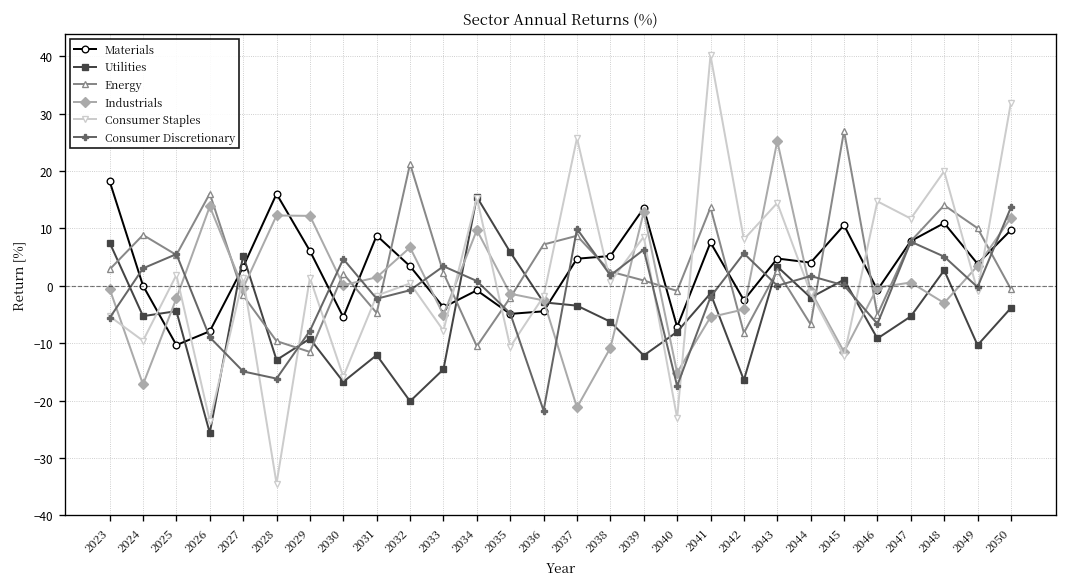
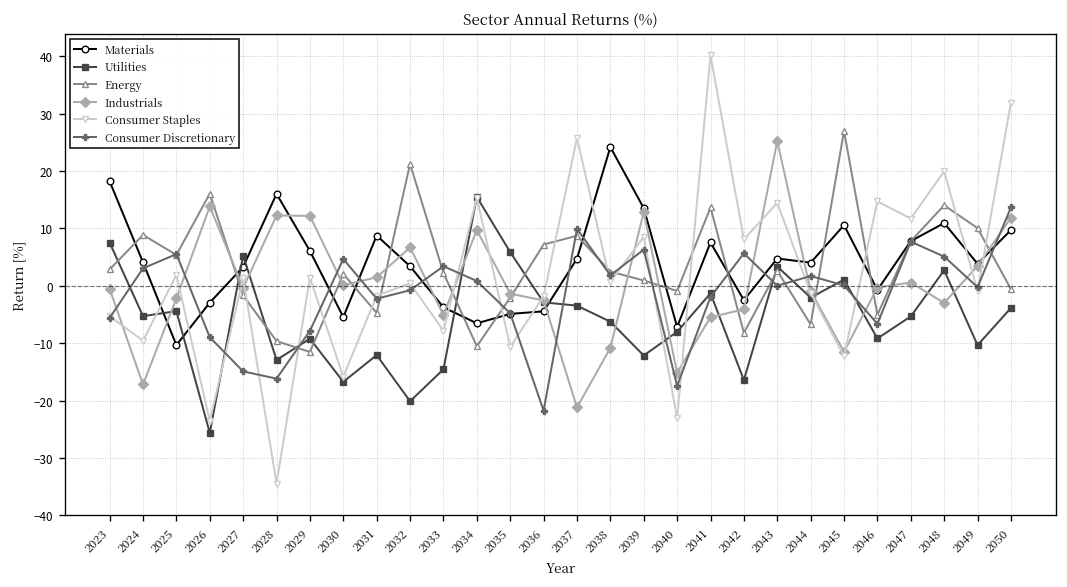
  {
    "Materials": {
      "2023": 18,
-     "2024": 0,
+     "2024": 4,
      "2025": -10,
-     "2026": -8,
+     "2026": -3,
      "2027": 3,
      "2028": 16,
      "2029": 6,
      "2030": -5,
      "2031": 9,
      "2032": 3,
      "2033": -4,
-     "2034": -1,
+     "2034": -7,
      "2036": -4,
      "2037": 5,
-     "2038": 5,
+     "2038": 24,
      "2039": 14,
      "2040": -7,
      "2041": 8,
      "2042": -3,
      "2043": 5,
      "2044": 4,
      "2045": 11,
      "2048": 11,
      "2050": 10
    }
  }
